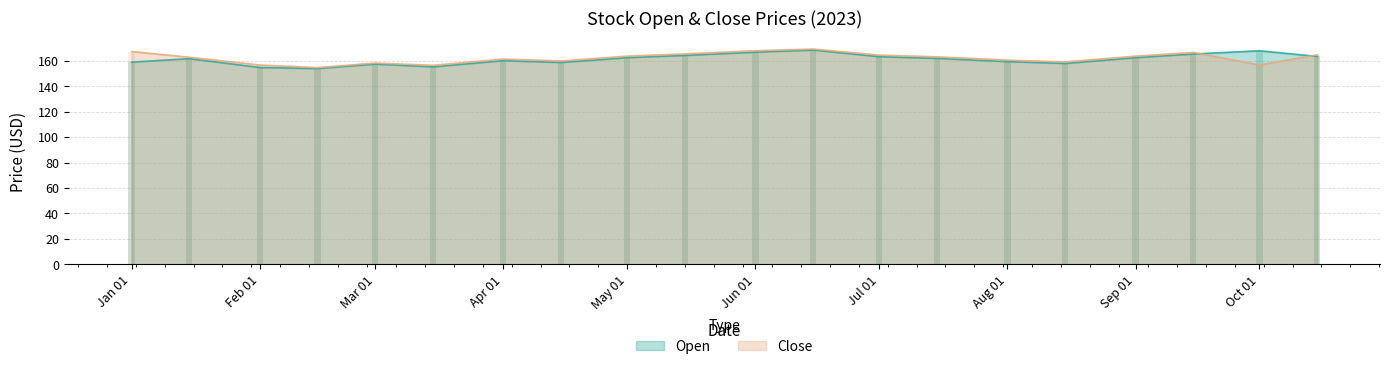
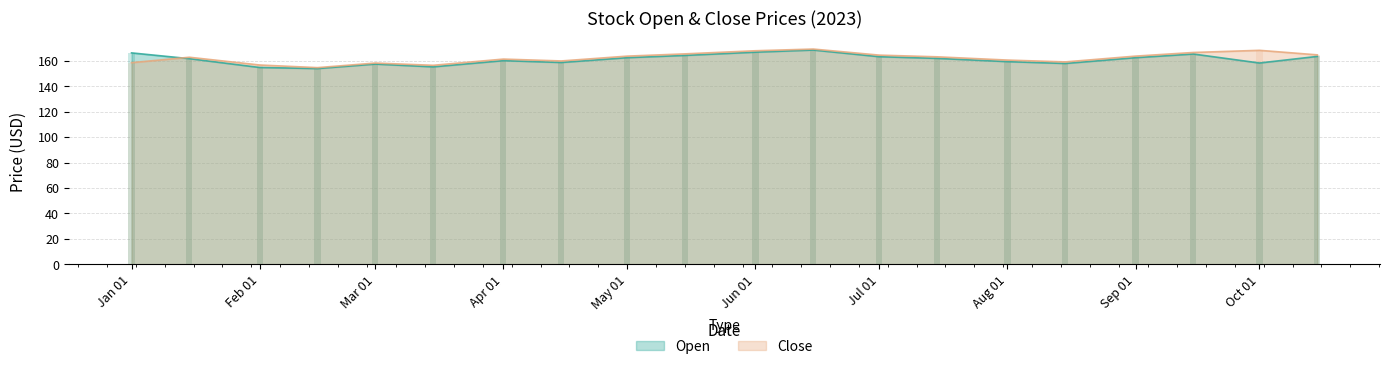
  {
    "Open": {
-     "Jan 01": 159,
+     "Jan 01": 166,
      "Mar 01": 157,
      "Apr 01": 160,
      "May 01": 162,
      "Jun 01": 167,
      "Jul 01": 163,
      "Aug 01": 159,
      "Sep 01": 162,
-     "Oct 01": 168
+     "Oct 01": 158
    },
    "Close": {
-     "Jan 01": 167,
+     "Jan 01": 159,
      "Feb 01": 157,
      "Mar 01": 158,
      "Apr 01": 161,
      "May 01": 164,
      "Jun 01": 168,
      "Jul 01": 164,
      "Aug 01": 161,
      "Sep 01": 164,
-     "Oct 01": 157
+     "Oct 01": 168
    }
  }
